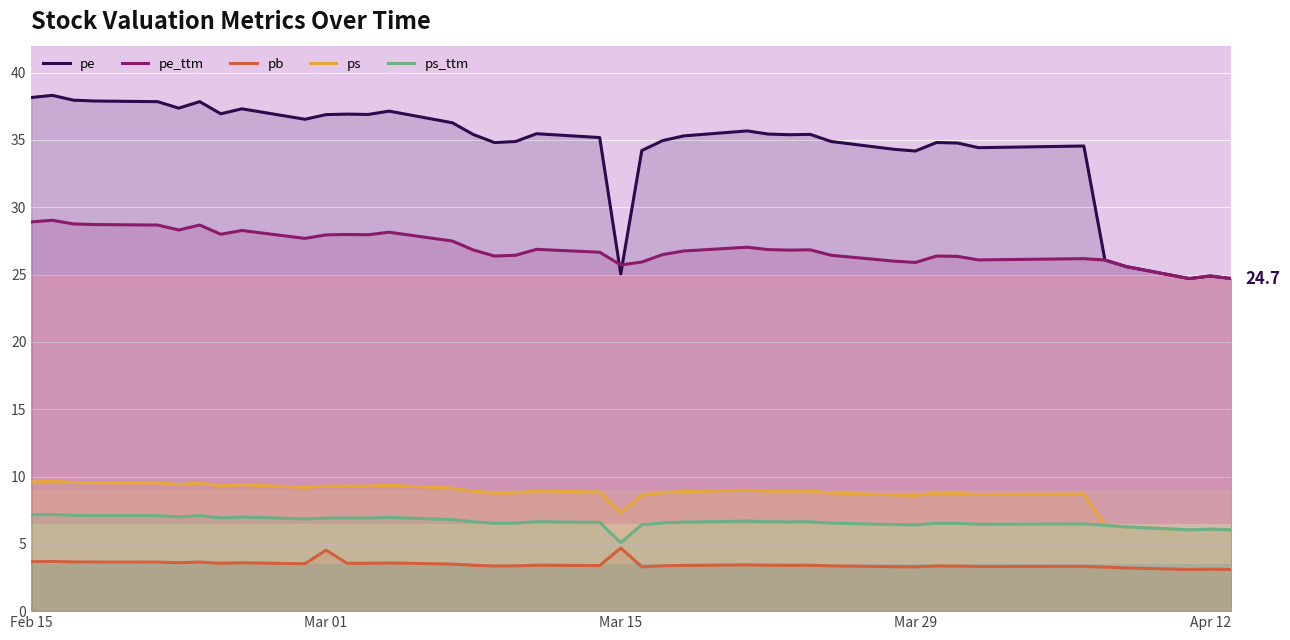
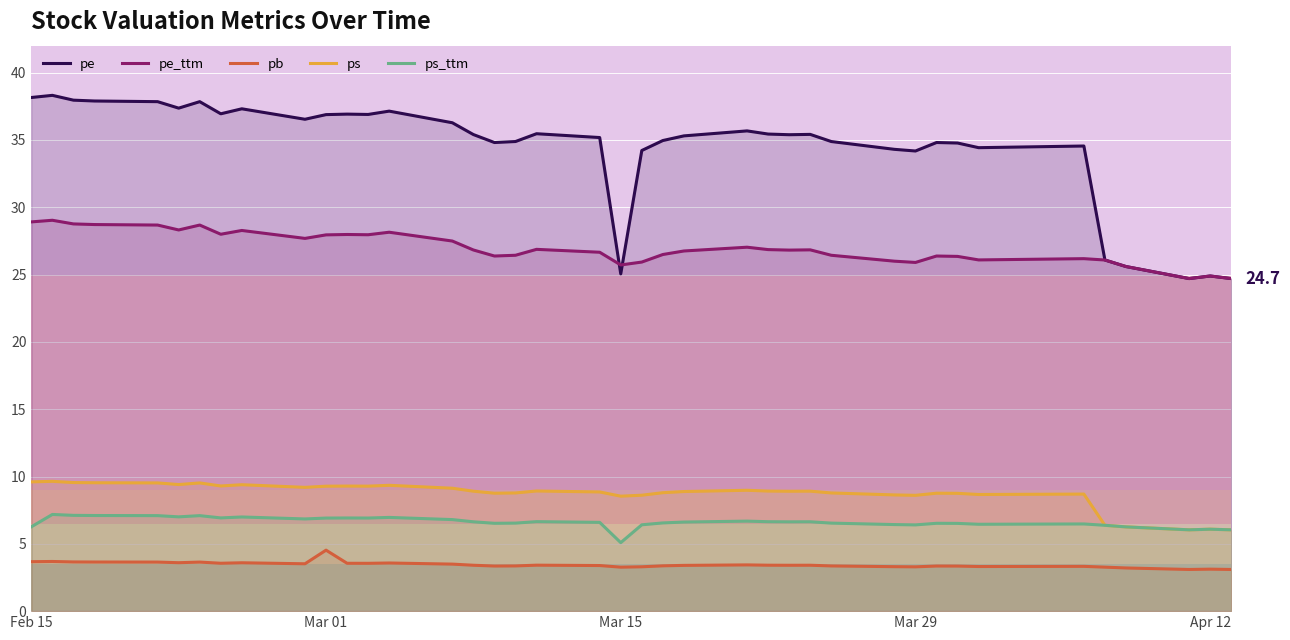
  {
    "pe": {
      "Feb 15": 38.1,
      "Mar 01": 36.9,
      "Mar 15": 25.1,
      "Mar 29": 34.2
    },
    "pe_ttm": {
      "Feb 15": 28.9,
      "Mar 01": 27.9,
      "Mar 15": 25.7,
      "Mar 29": 25.9
    },
    "pb": {
      "Feb 15": 3.7,
      "Mar 01": 4.5,
-     "Mar 15": 4.7,
+     "Mar 15": 3.3,
      "Mar 29": 3.3,
      "Apr 12": 3.1
    },
    "ps": {
      "Feb 15": 9.6,
      "Mar 01": 9.3,
-     "Mar 15": 7.3,
+     "Mar 15": 8.5,
      "Mar 29": 8.6
    },
    "ps_ttm": {
-     "Feb 15": 7.2,
+     "Feb 15": 6.3,
      "Mar 01": 6.9,
      "Mar 15": 5.1,
      "Mar 29": 6.4
    }
  }
